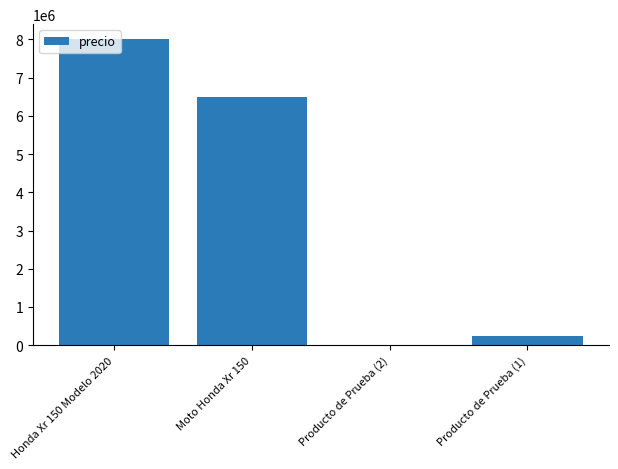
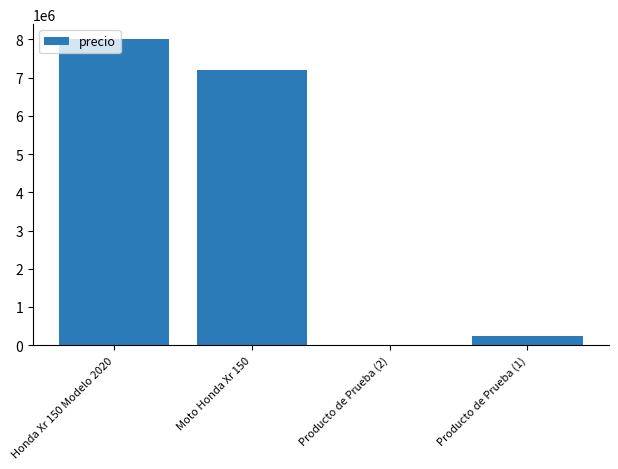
  {
-   "Moto Honda Xr 150": 6500000,
+   "Moto Honda Xr 150": 7200000,
    "Producto de Prueba (1)": 200000
  }
